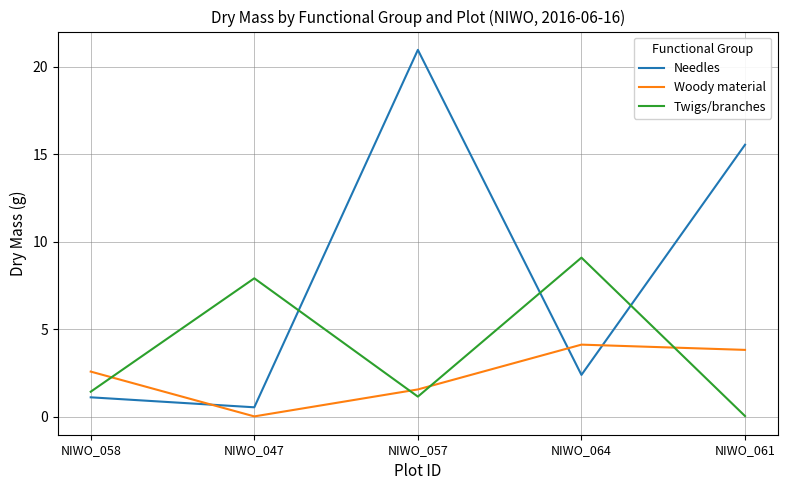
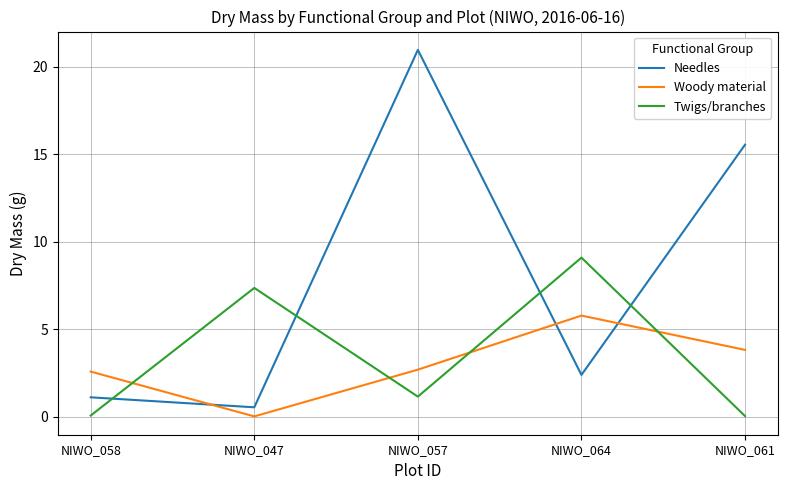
  {
    "Needles": {
      "NIWO_058": 1.1,
      "NIWO_047": 0.5,
      "NIWO_057": 21.0,
      "NIWO_064": 2.4,
      "NIWO_061": 15.5
    },
    "Woody material": {
      "NIWO_058": 2.6,
      "NIWO_047": 0.0,
-     "NIWO_057": 1.6,
-     "NIWO_064": 4.1,
+     "NIWO_057": 2.7,
+     "NIWO_064": 5.8,
      "NIWO_061": 3.8
    },
    "Twigs/branches": {
-     "NIWO_058": 1.4,
-     "NIWO_047": 7.9,
+     "NIWO_058": 0.1,
+     "NIWO_047": 7.4,
      "NIWO_057": 1.2,
      "NIWO_064": 9.1,
      "NIWO_061": 0.0
    }
  }
